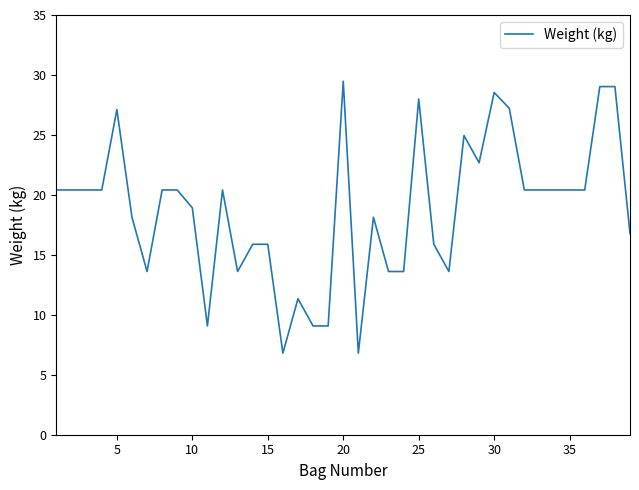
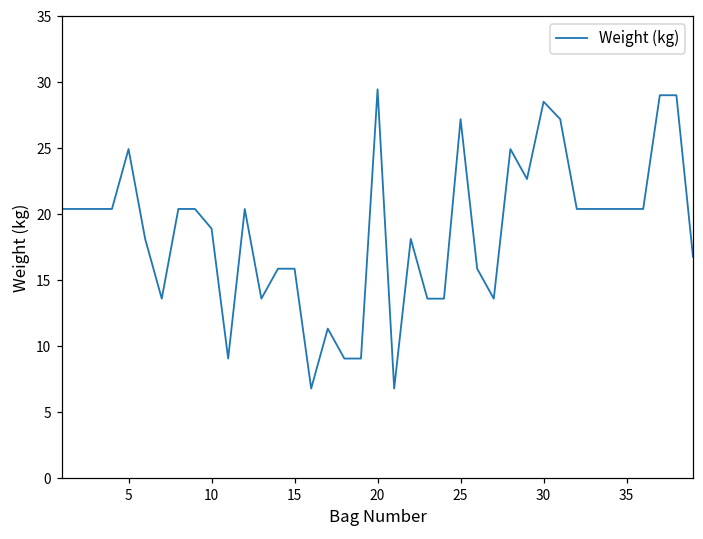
  {
-   "5": 27.1,
+   "5": 25.0,
    "10": 18.9,
    "15": 15.9,
    "20": 29.5,
-   "25": 28.0,
+   "25": 27.2,
    "30": 28.5,
    "35": 20.4
  }
